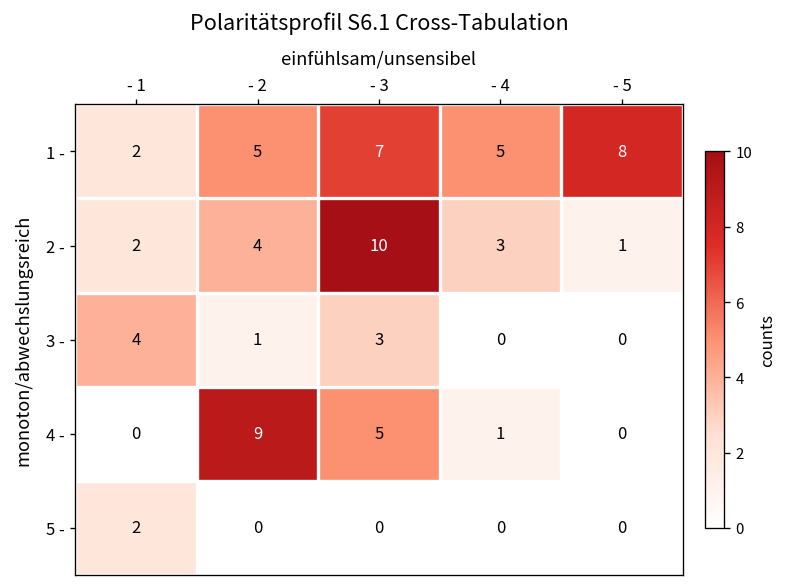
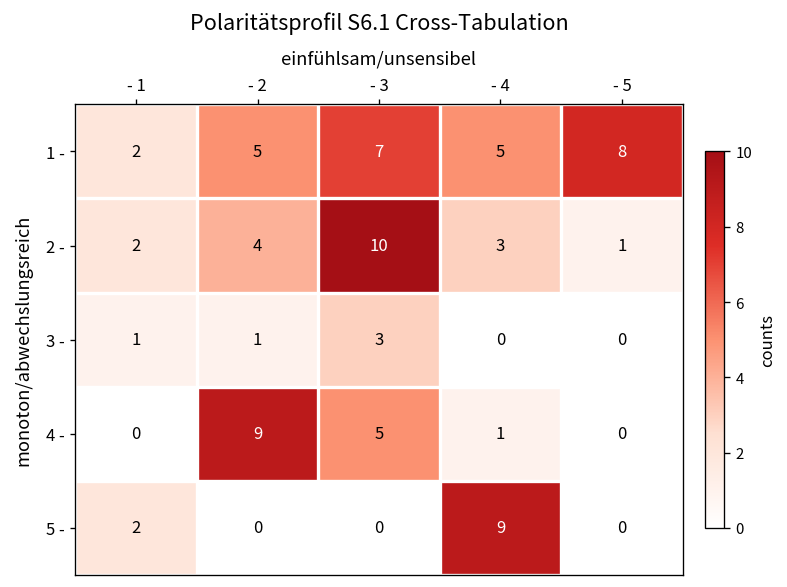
  {
    "1 -": {
      "- 1": 2,
      "- 2": 5,
      "- 3": 7,
      "- 4": 5,
      "- 5": 8
    },
    "2 -": {
      "- 1": 2,
      "- 2": 4,
      "- 3": 10,
      "- 4": 3,
      "- 5": 1
    },
    "3 -": {
-     "- 1": 4,
+     "- 1": 1,
      "- 2": 1,
      "- 3": 3,
      "- 4": 0,
      "- 5": 0
    },
    "4 -": {
      "- 1": 0,
      "- 2": 9,
      "- 3": 5,
      "- 4": 1,
      "- 5": 0
    },
    "5 -": {
      "- 1": 2,
      "- 2": 0,
      "- 3": 0,
-     "- 4": 0,
+     "- 4": 9,
      "- 5": 0
    }
  }
